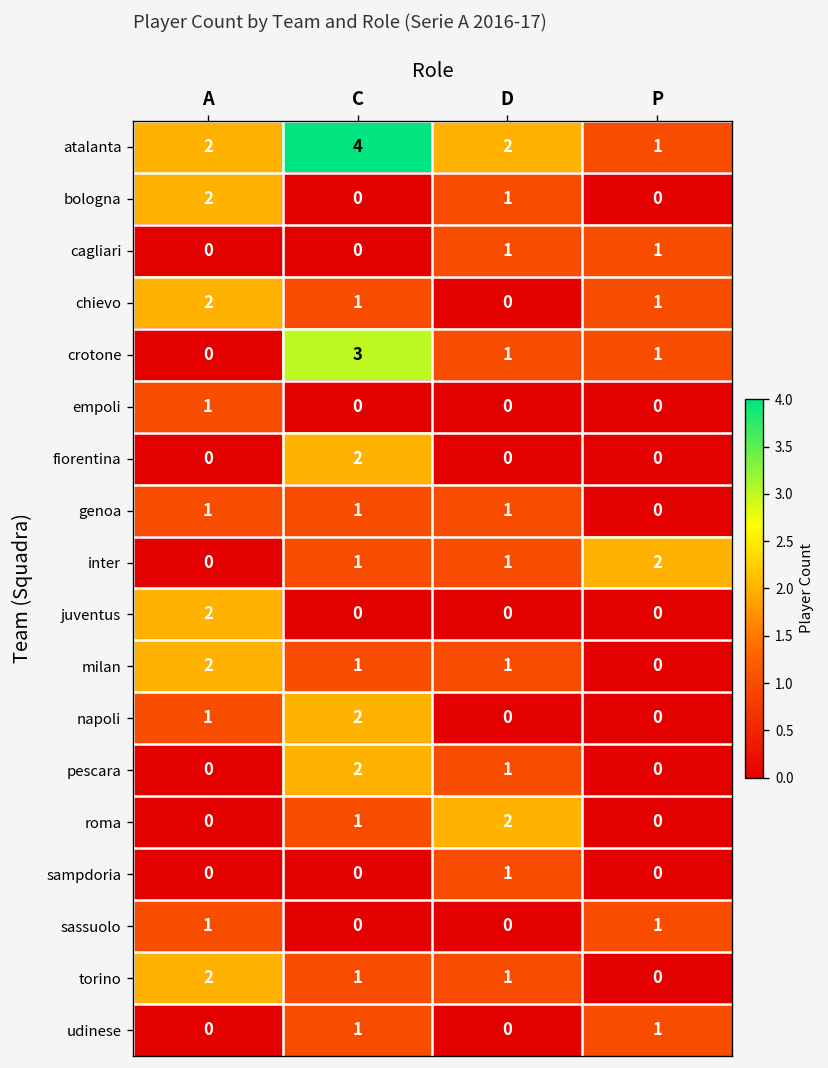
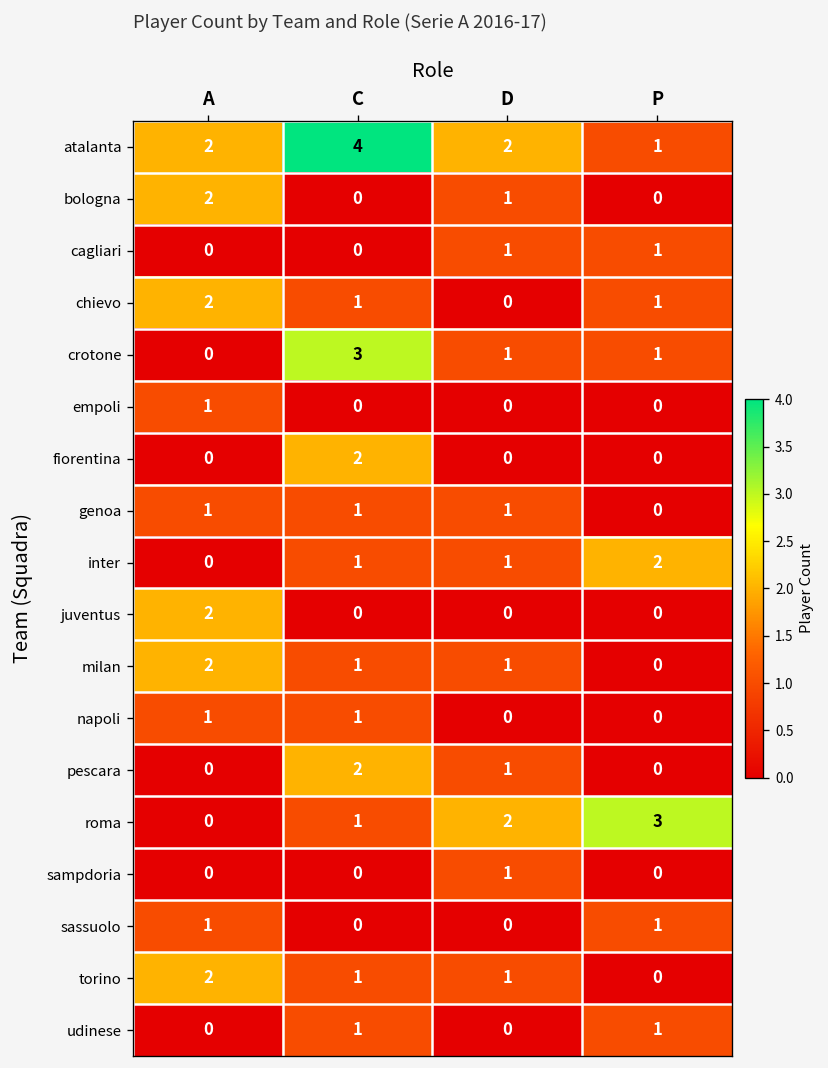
  {
    "atalanta": {
      "A": 2,
      "C": 4,
      "D": 2,
      "P": 1
    },
    "bologna": {
      "A": 2,
      "C": 0,
      "D": 1,
      "P": 0
    },
    "cagliari": {
      "A": 0,
      "C": 0,
      "D": 1,
      "P": 1
    },
    "chievo": {
      "A": 2,
      "C": 1,
      "D": 0,
      "P": 1
    },
    "crotone": {
      "A": 0,
      "C": 3,
      "D": 1,
      "P": 1
    },
    "empoli": {
      "A": 1,
      "C": 0,
      "D": 0,
      "P": 0
    },
    "fiorentina": {
      "A": 0,
      "C": 2,
      "D": 0,
      "P": 0
    },
    "genoa": {
      "A": 1,
      "C": 1,
      "D": 1,
      "P": 0
    },
    "inter": {
      "A": 0,
      "C": 1,
      "D": 1,
      "P": 2
    },
    "juventus": {
      "A": 2,
      "C": 0,
      "D": 0,
      "P": 0
    },
    "milan": {
      "A": 2,
      "C": 1,
      "D": 1,
      "P": 0
    },
    "napoli": {
      "A": 1,
-     "C": 2,
+     "C": 1,
      "D": 0,
      "P": 0
    },
    "pescara": {
      "A": 0,
      "C": 2,
      "D": 1,
      "P": 0
    },
    "roma": {
      "A": 0,
      "C": 1,
      "D": 2,
-     "P": 0
+     "P": 3
    },
    "sampdoria": {
      "A": 0,
      "C": 0,
      "D": 1,
      "P": 0
    },
    "sassuolo": {
      "A": 1,
      "C": 0,
      "D": 0,
      "P": 1
    },
    "torino": {
      "A": 2,
      "C": 1,
      "D": 1,
      "P": 0
    },
    "udinese": {
      "A": 0,
      "C": 1,
      "D": 0,
      "P": 1
    }
  }
